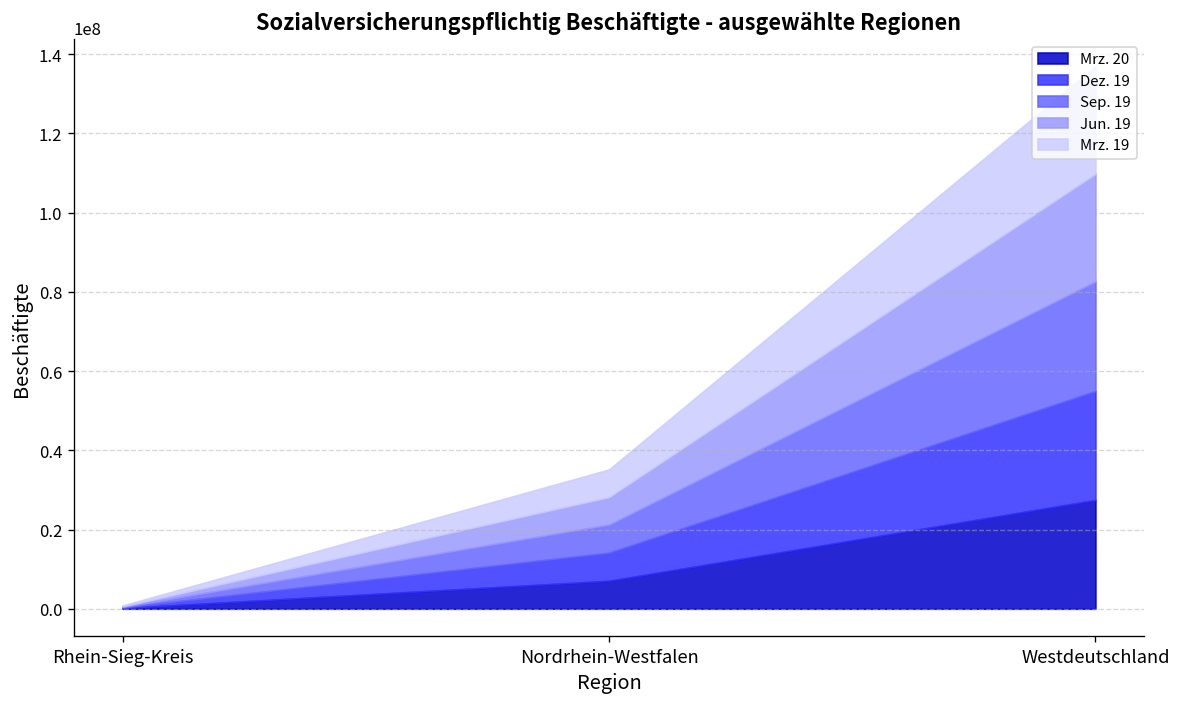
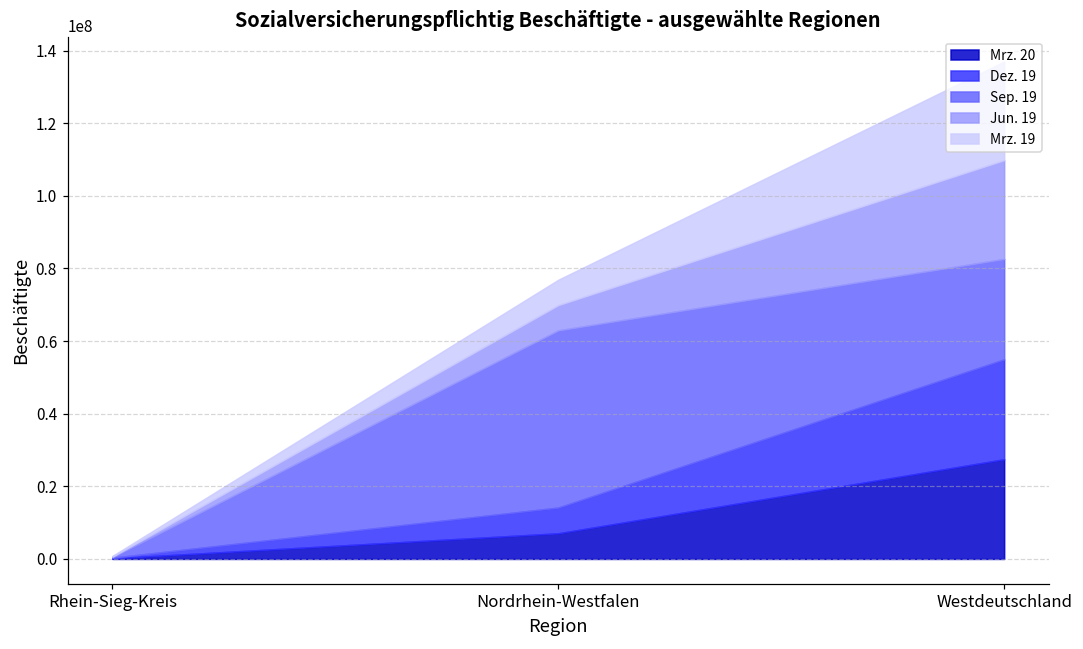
  {
    "Mrz. 20": {
      "Nordrhein-Westfalen": 7000000,
      "Westdeutschland": 27000000
    },
    "Dez. 19": {
      "Nordrhein-Westfalen": 7000000,
      "Westdeutschland": 28000000
    },
    "Sep. 19": {
-     "Nordrhein-Westfalen": 7000000,
+     "Nordrhein-Westfalen": 49000000,
      "Westdeutschland": 28000000
    },
    "Jun. 19": {
      "Nordrhein-Westfalen": 7000000,
      "Westdeutschland": 27000000
    },
    "Mrz. 19": {
      "Nordrhein-Westfalen": 7000000
    }
  }
